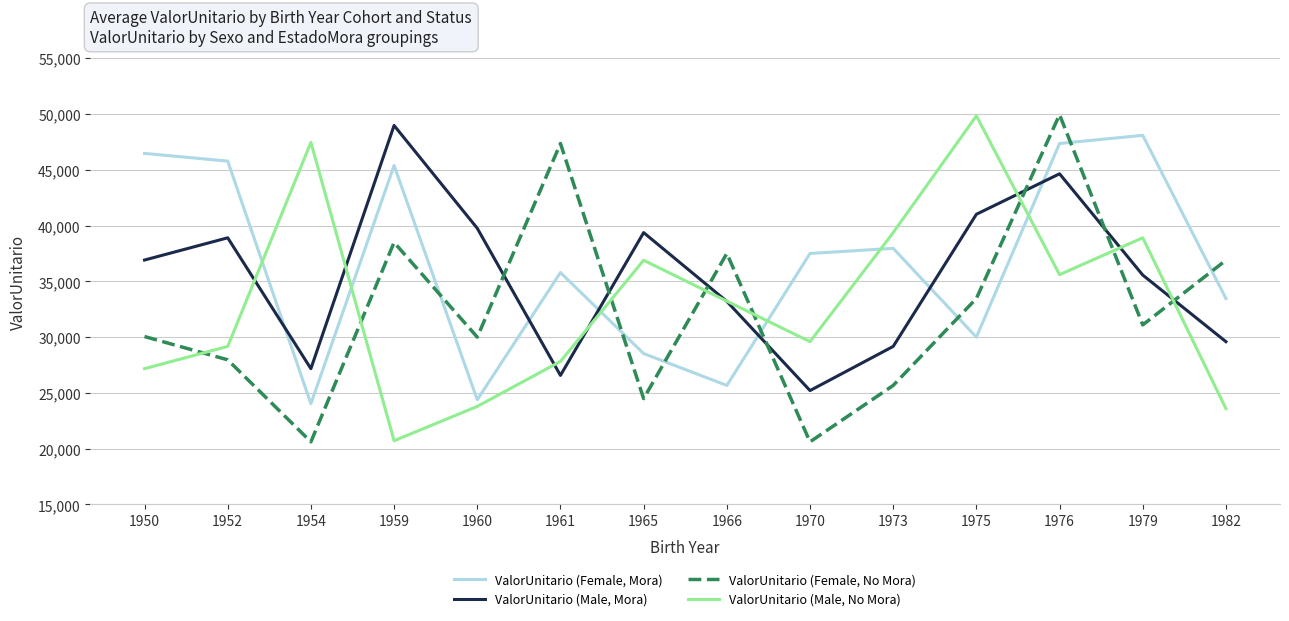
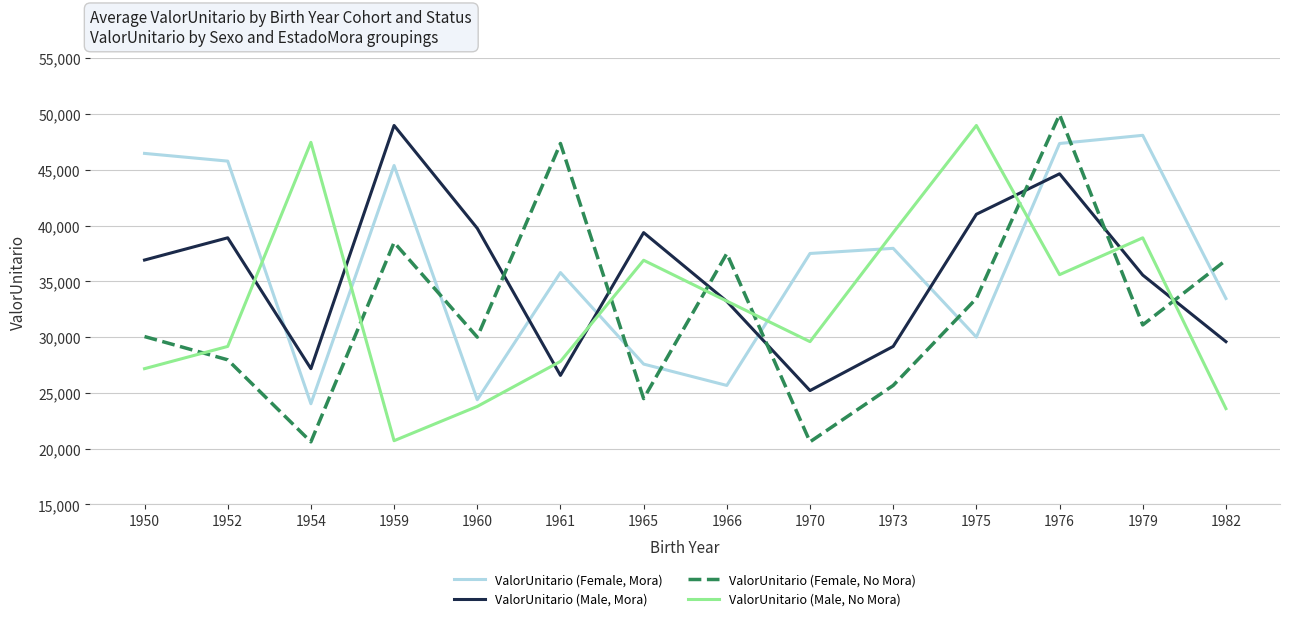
  {
    "ValorUnitario (Female, Mora)": {
      "1950": "46,500",
      "1952": "45,800",
      "1954": "24,000",
      "1959": "45,400",
      "1960": "24,400",
      "1961": "35,800",
-     "1965": "28,500",
+     "1965": "27,600",
      "1966": "25,700",
      "1970": "37,500",
      "1973": "38,000",
      "1975": "30,000",
      "1976": "47,400",
      "1979": "48,100",
      "1982": "33,500"
    },
    "ValorUnitario (Male, Mora)": {
      "1950": "36,900",
      "1952": "38,900",
      "1954": "27,200",
      "1959": "49,000",
      "1960": "39,800",
      "1961": "26,600",
      "1965": "39,400",
      "1970": "25,200",
      "1973": "29,200",
      "1975": "41,000",
      "1976": "44,600",
      "1979": "35,600",
      "1982": "29,600"
    },
    "ValorUnitario (Female, No Mora)": {
      "1950": "30,100",
      "1952": "28,000",
      "1954": "20,600",
      "1959": "38,500",
      "1960": "30,000",
      "1961": "47,400",
      "1965": "24,500",
      "1966": "37,500",
      "1970": "20,600",
      "1973": "25,700",
      "1975": "33,500",
      "1976": "50,000",
      "1979": "31,100",
      "1982": "36,900"
    },
    "ValorUnitario (Male, No Mora)": {
      "1950": "27,200",
      "1952": "29,200",
      "1954": "47,500",
      "1959": "20,700",
      "1960": "23,800",
      "1961": "27,800",
      "1965": "36,900",
      "1970": "29,600",
      "1973": "39,400",
-     "1975": "49,800",
+     "1975": "49,000",
      "1976": "35,600",
      "1979": "38,900",
      "1982": "23,600"
    }
  }
